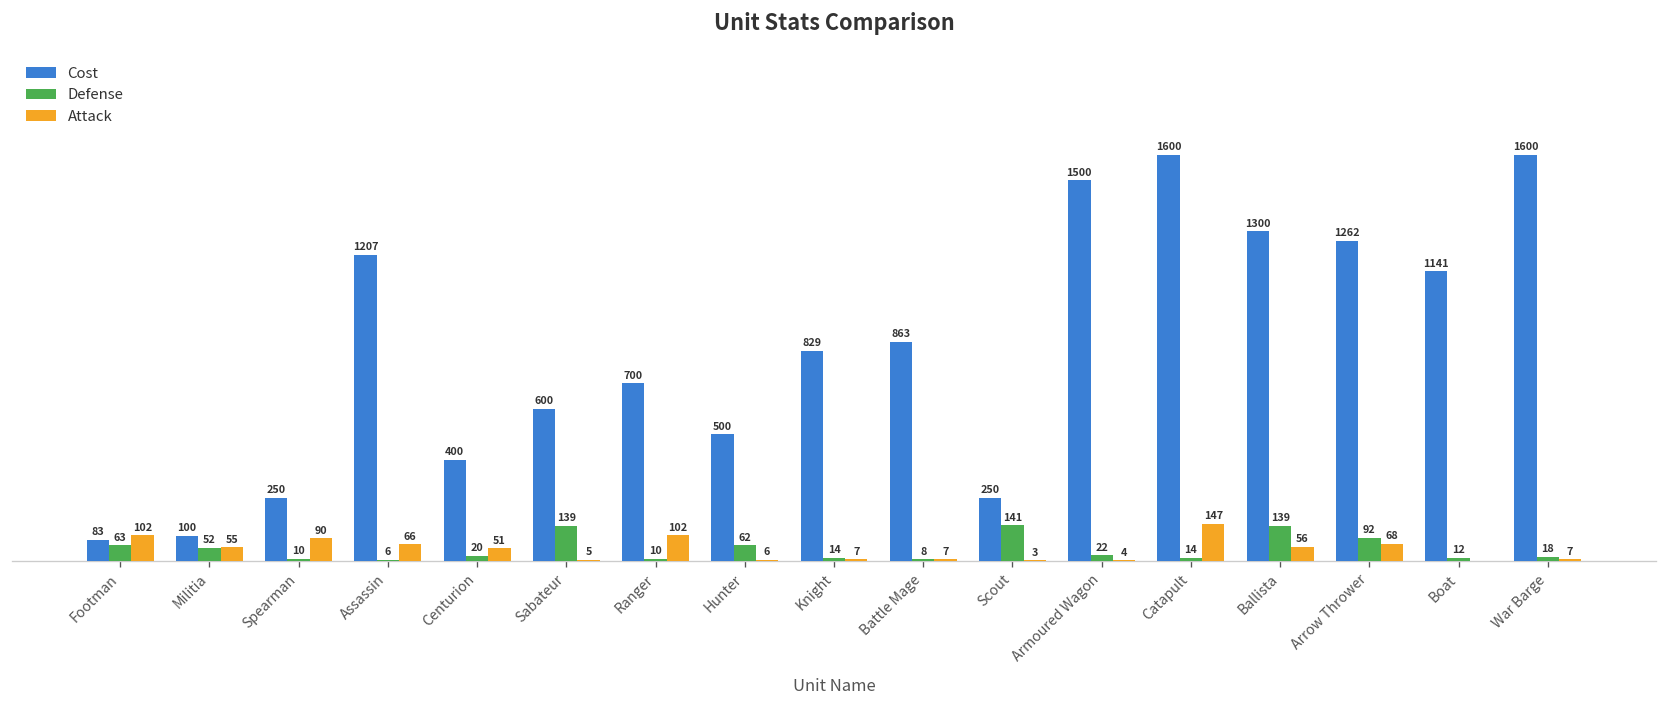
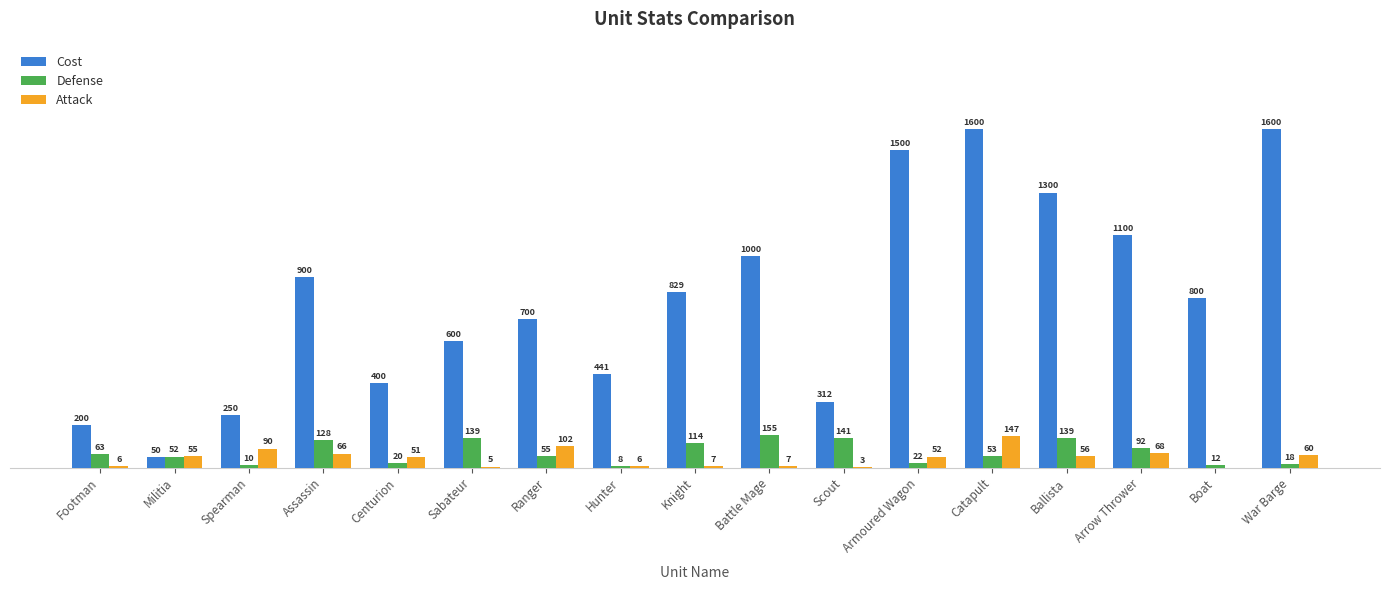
  {
    "Cost": {
-     "Footman": 83,
-     "Militia": 100,
+     "Footman": 200,
+     "Militia": 50,
      "Spearman": 250,
-     "Assassin": 1207,
+     "Assassin": 900,
      "Centurion": 400,
      "Sabateur": 600,
      "Ranger": 700,
-     "Hunter": 500,
+     "Hunter": 441,
      "Knight": 829,
-     "Battle Mage": 863,
-     "Scout": 250,
+     "Battle Mage": 1000,
+     "Scout": 312,
      "Armoured Wagon": 1500,
      "Catapult": 1600,
      "Ballista": 1300,
-     "Arrow Thrower": 1262,
-     "Boat": 1141,
+     "Arrow Thrower": 1100,
+     "Boat": 800,
      "War Barge": 1600
    },
    "Defense": {
      "Footman": 63,
      "Militia": 52,
      "Spearman": 10,
-     "Assassin": 6,
+     "Assassin": 128,
      "Centurion": 20,
      "Sabateur": 139,
-     "Ranger": 10,
-     "Hunter": 62,
-     "Knight": 14,
-     "Battle Mage": 8,
+     "Ranger": 55,
+     "Hunter": 8,
+     "Knight": 114,
+     "Battle Mage": 155,
      "Scout": 141,
      "Armoured Wagon": 22,
-     "Catapult": 14,
+     "Catapult": 53,
      "Ballista": 139,
      "Arrow Thrower": 92,
      "Boat": 12,
      "War Barge": 18
    },
    "Attack": {
-     "Footman": 102,
+     "Footman": 6,
      "Militia": 55,
      "Spearman": 90,
      "Assassin": 66,
      "Centurion": 51,
      "Sabateur": 5,
      "Ranger": 102,
      "Hunter": 6,
      "Knight": 7,
      "Battle Mage": 7,
      "Scout": 3,
-     "Armoured Wagon": 4,
+     "Armoured Wagon": 52,
      "Catapult": 147,
      "Ballista": 56,
      "Arrow Thrower": 68,
-     "War Barge": 7
+     "War Barge": 60
    }
  }
